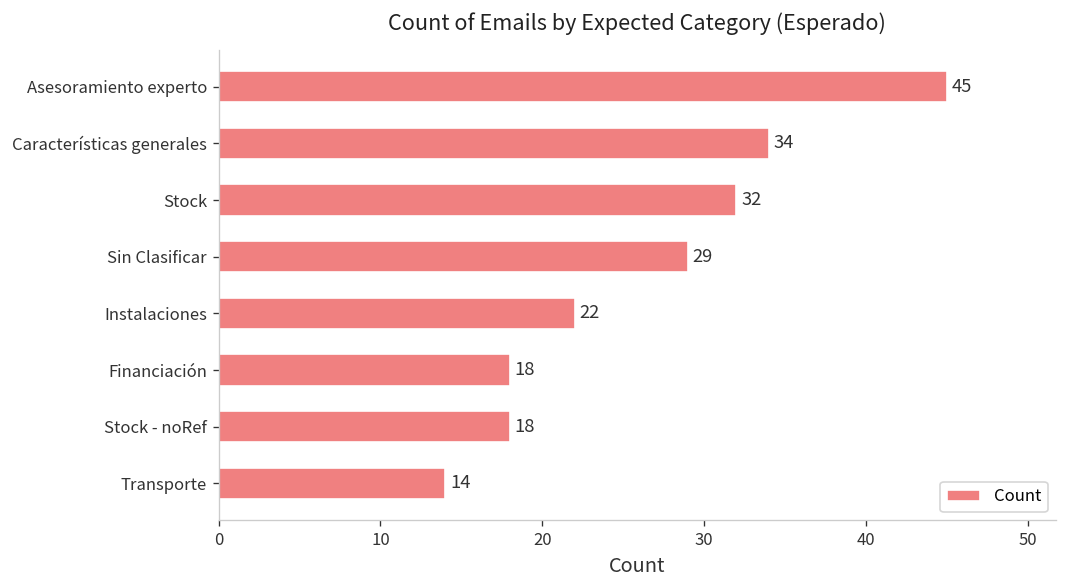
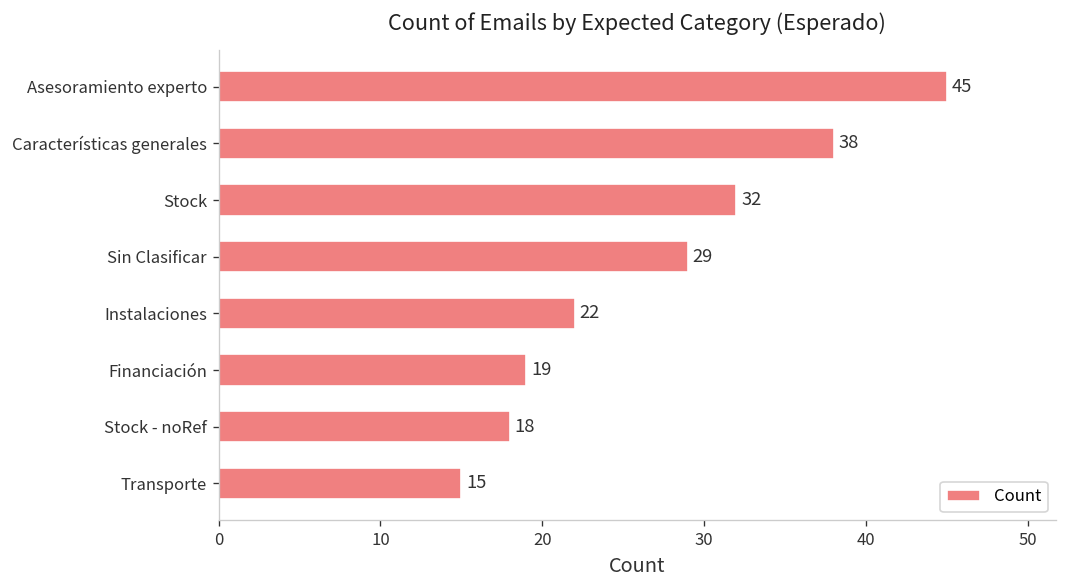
  {
    "Asesoramiento experto": 45,
-   "Características generales": 34,
+   "Características generales": 38,
    "Stock": 32,
    "Sin Clasificar": 29,
    "Instalaciones": 22,
-   "Financiación": 18,
+   "Financiación": 19,
    "Stock - noRef": 18,
-   "Transporte": 14
+   "Transporte": 15
  }
